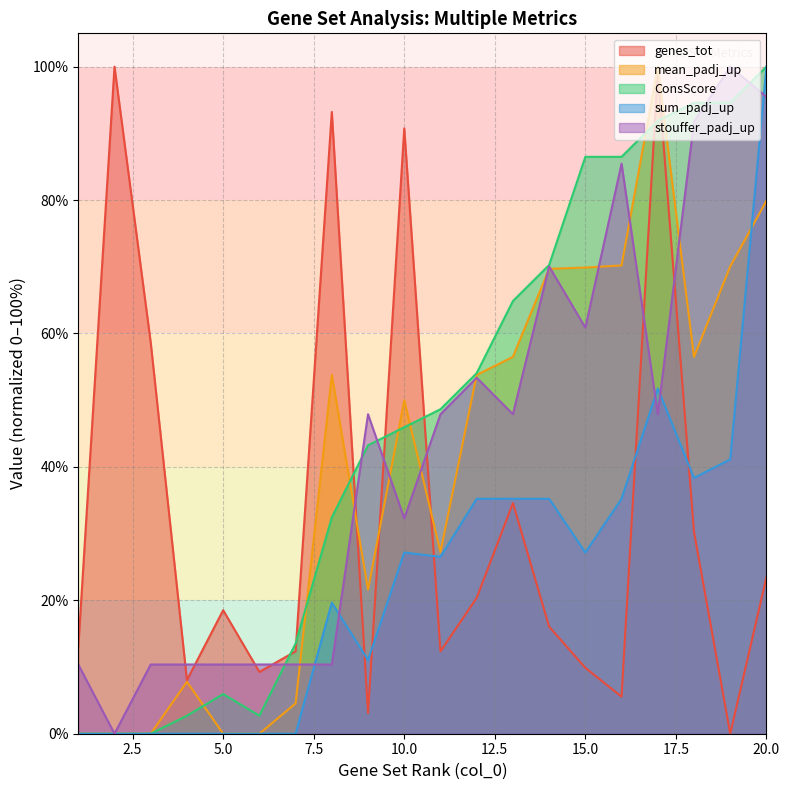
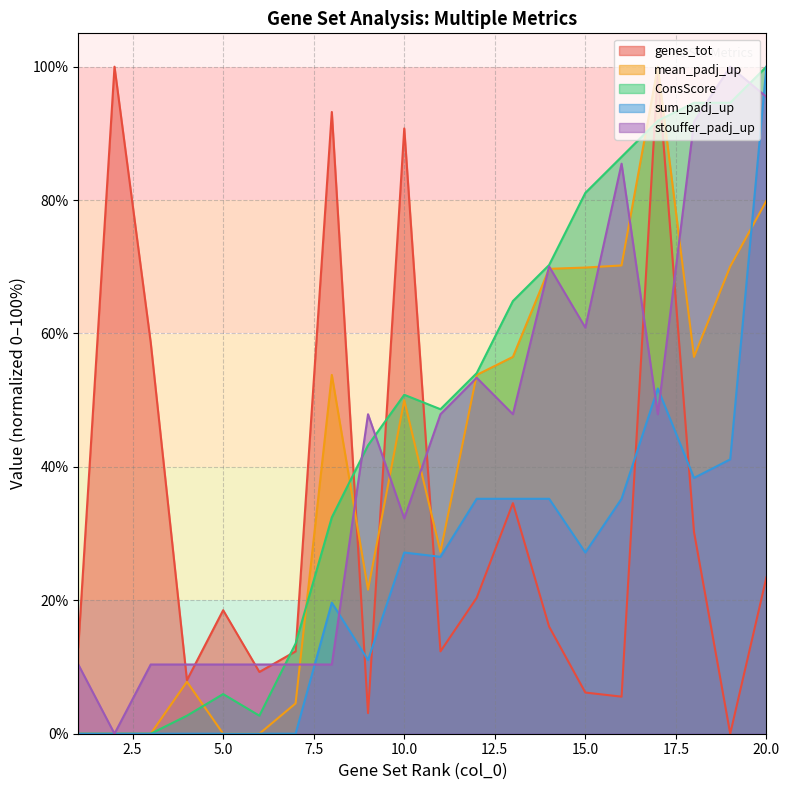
  {
    "genes_tot": {
      "5.0": "19%",
      "10.0": "91%",
-     "15.0": "10%",
+     "15.0": "6%",
      "20.0": "23%"
    },
    "mean_padj_up": {
      "10.0": "50%",
      "15.0": "70%",
      "20.0": "80%"
    },
    "ConsScore": {
      "5.0": "6%",
-     "10.0": "46%",
-     "15.0": "86%"
+     "10.0": "51%",
+     "15.0": "81%"
    },
    "sum_padj_up": {
      "10.0": "27%",
      "15.0": "27%"
    },
    "stouffer_padj_up": {
      "5.0": "10%",
      "10.0": "32%",
      "15.0": "61%",
      "20.0": "95%"
    }
  }
